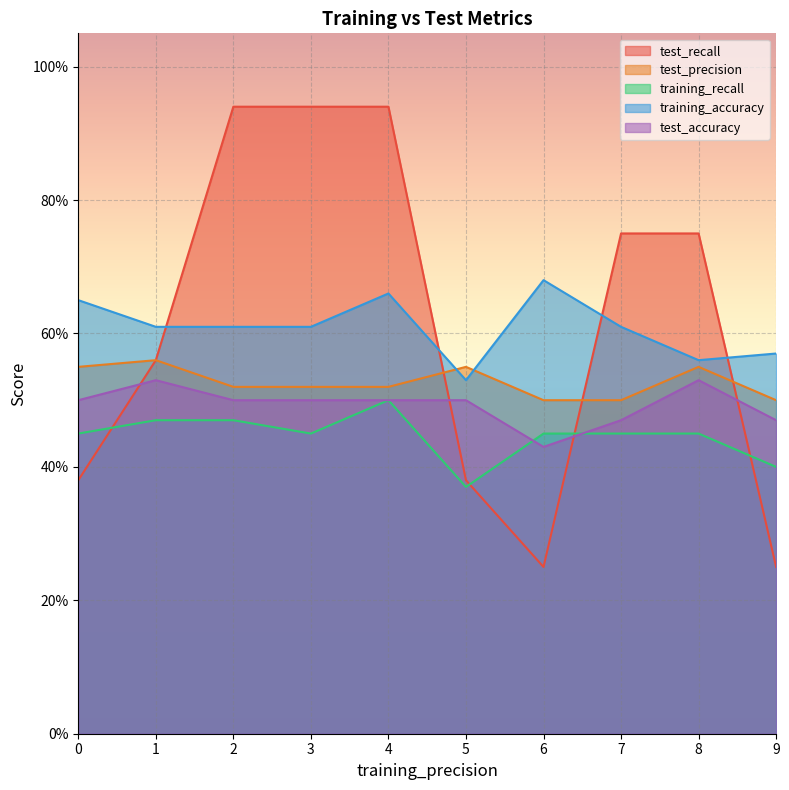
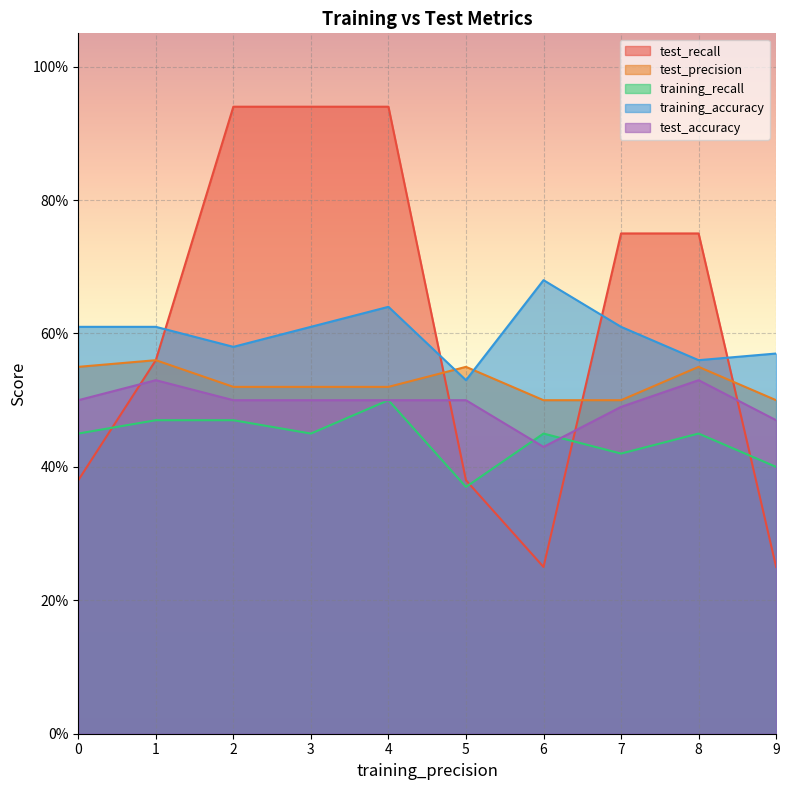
  {
    "training_recall": {
      "0": "45%",
      "1": "47%",
      "2": "47%",
      "3": "45%",
      "5": "37%",
      "6": "45%",
-     "7": "45%",
+     "7": "42%",
      "8": "45%",
      "9": "40%"
    },
    "training_accuracy": {
-     "0": "65%",
+     "0": "61%",
      "1": "61%",
-     "2": "61%",
+     "2": "58%",
      "3": "61%",
-     "4": "66%",
+     "4": "64%",
      "5": "53%",
      "6": "68%",
      "7": "61%",
      "8": "56%",
      "9": "57%"
    },
    "test_accuracy": {
      "0": "50%",
      "1": "53%",
      "2": "50%",
      "3": "50%",
      "5": "50%",
      "6": "43%",
-     "7": "47%",
+     "7": "49%",
      "8": "53%",
      "9": "47%"
    }
  }
